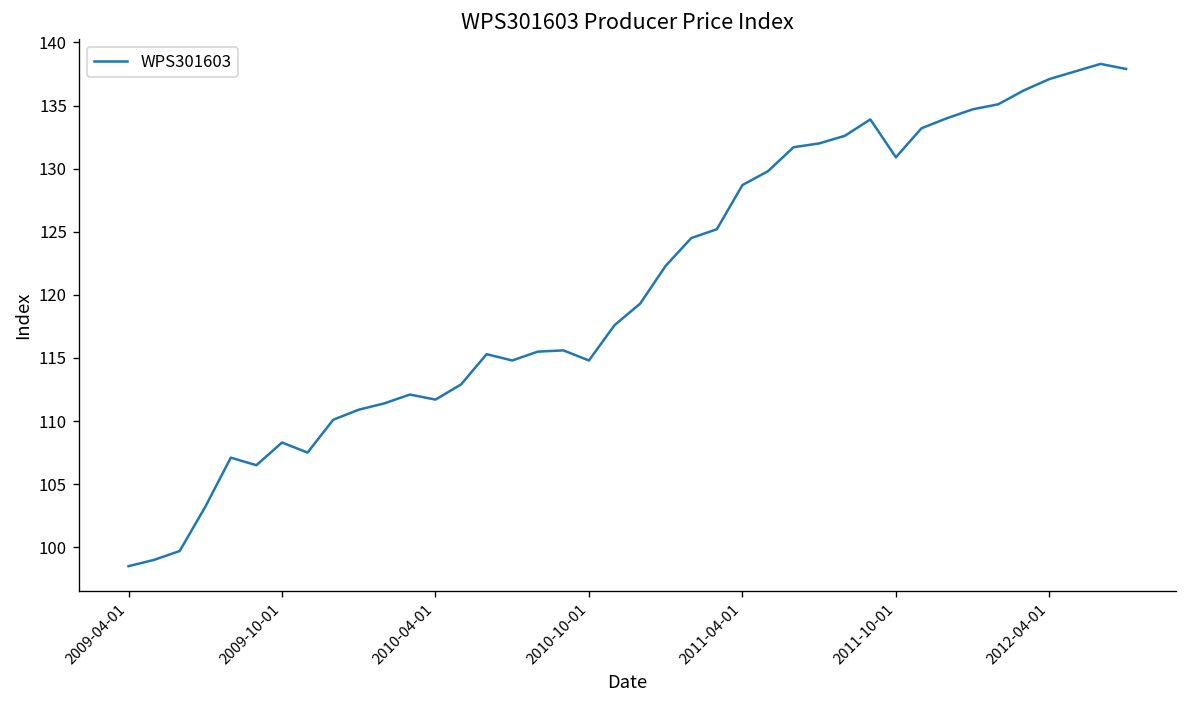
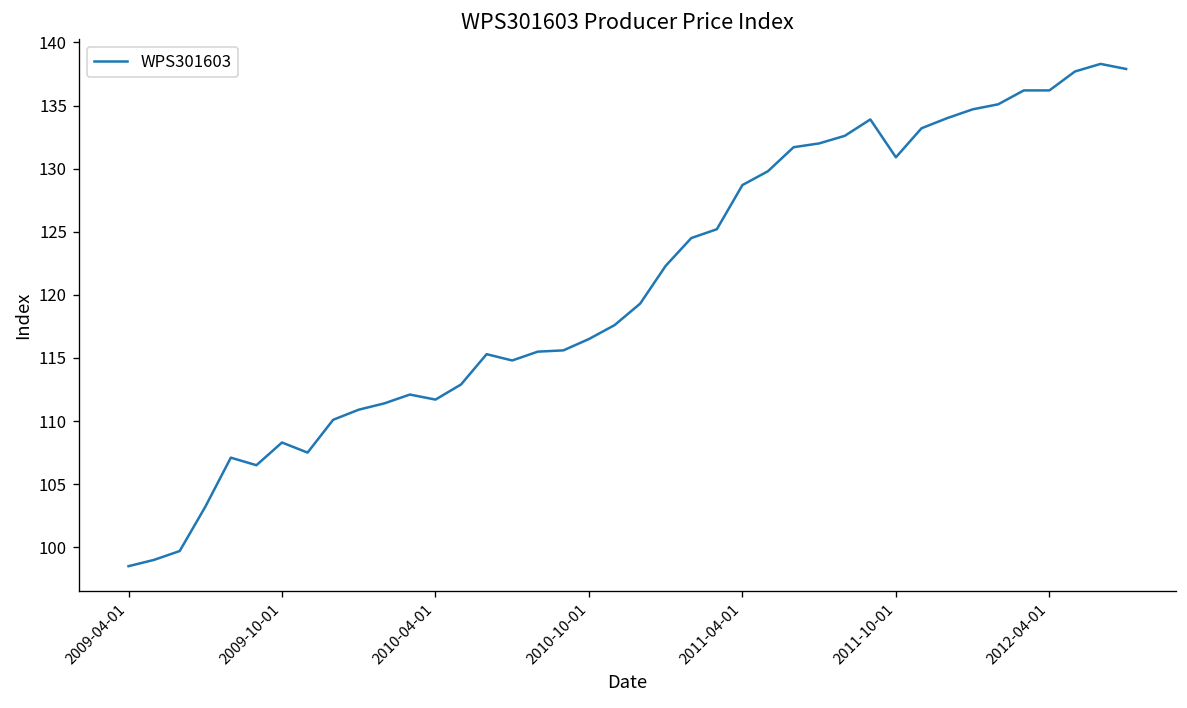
  {
    "2009-04-01": 98.5,
    "2009-10-01": 108.3,
    "2010-04-01": 111.7,
-   "2010-10-01": 114.8,
+   "2010-10-01": 116.5,
    "2011-04-01": 128.7,
    "2011-10-01": 130.9,
-   "2012-04-01": 137.1
+   "2012-04-01": 136.2
  }
